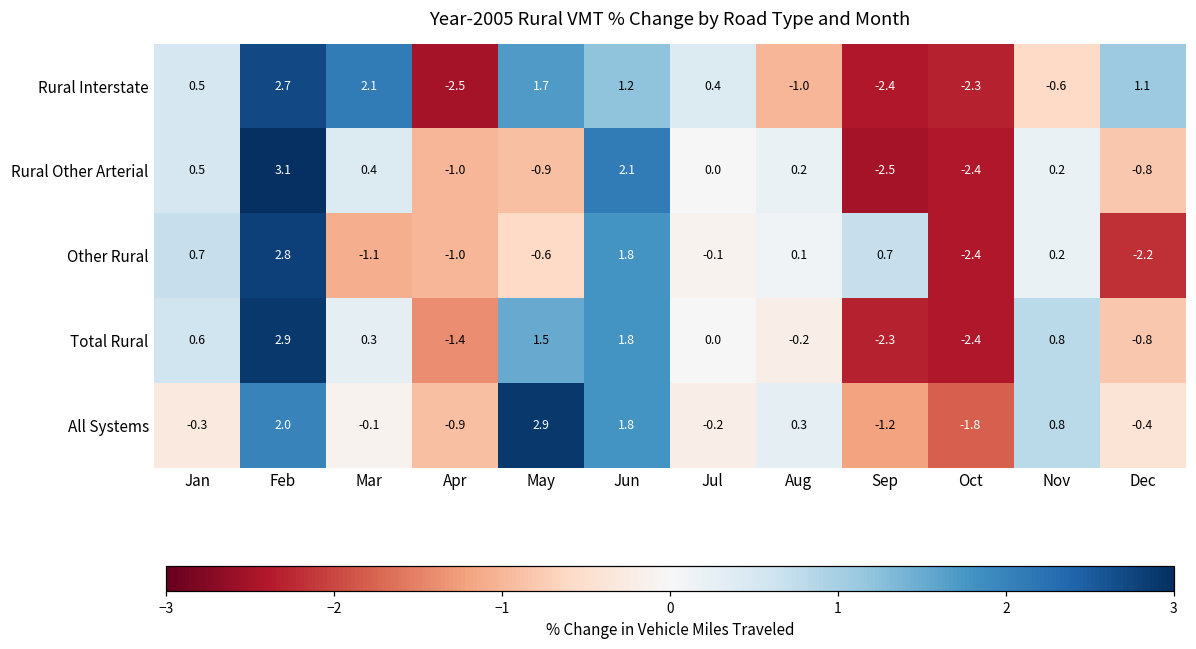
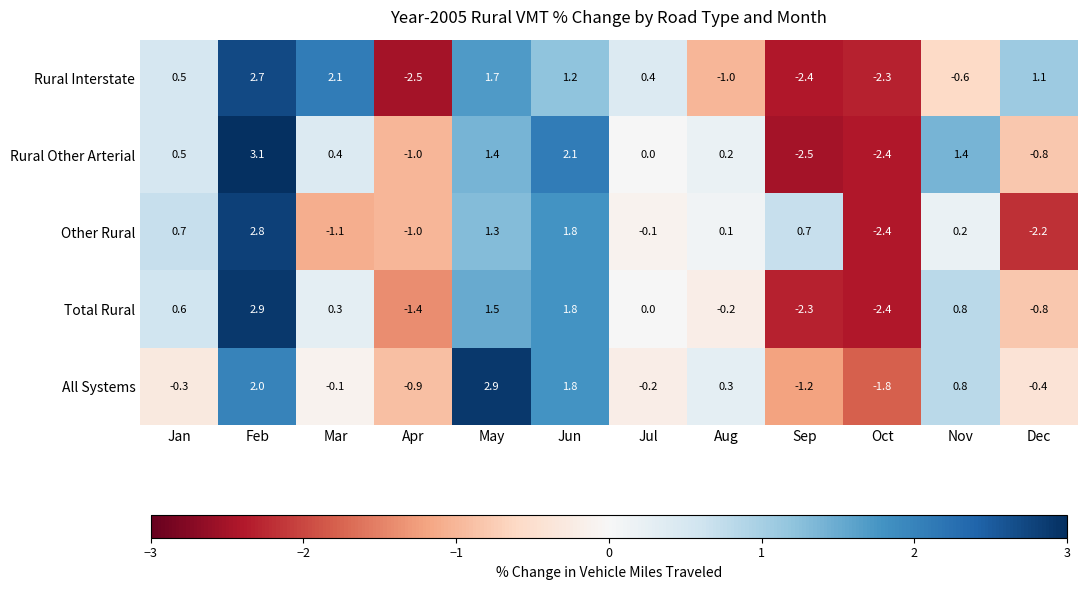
  {
    "Rural Interstate": {
      "Jan": 0.5,
      "Feb": 2.7,
      "Mar": 2.1,
      "Apr": -2.5,
      "May": 1.7,
      "Jun": 1.2,
      "Jul": 0.4,
      "Aug": -1.0,
      "Sep": -2.4,
      "Oct": -2.3,
      "Nov": -0.6,
      "Dec": 1.1
    },
    "Rural Other Arterial": {
      "Jan": 0.5,
      "Feb": 3.1,
      "Mar": 0.4,
      "Apr": -1.0,
-     "May": -0.9,
+     "May": 1.4,
      "Jun": 2.1,
      "Jul": 0.0,
      "Aug": 0.2,
      "Sep": -2.5,
      "Oct": -2.4,
-     "Nov": 0.2,
+     "Nov": 1.4,
      "Dec": -0.8
    },
    "Other Rural": {
      "Jan": 0.7,
      "Feb": 2.8,
      "Mar": -1.1,
      "Apr": -1.0,
-     "May": -0.6,
+     "May": 1.3,
      "Jun": 1.8,
      "Jul": -0.1,
      "Aug": 0.1,
      "Sep": 0.7,
      "Oct": -2.4,
      "Nov": 0.2,
      "Dec": -2.2
    },
    "Total Rural": {
      "Jan": 0.6,
      "Feb": 2.9,
      "Mar": 0.3,
      "Apr": -1.4,
      "May": 1.5,
      "Jun": 1.8,
      "Jul": 0.0,
      "Aug": -0.2,
      "Sep": -2.3,
      "Oct": -2.4,
      "Nov": 0.8,
      "Dec": -0.8
    },
    "All Systems": {
      "Jan": -0.3,
      "Feb": 2.0,
      "Mar": -0.1,
      "Apr": -0.9,
      "May": 2.9,
      "Jun": 1.8,
      "Jul": -0.2,
      "Aug": 0.3,
      "Sep": -1.2,
      "Oct": -1.8,
      "Nov": 0.8,
      "Dec": -0.4
    }
  }
